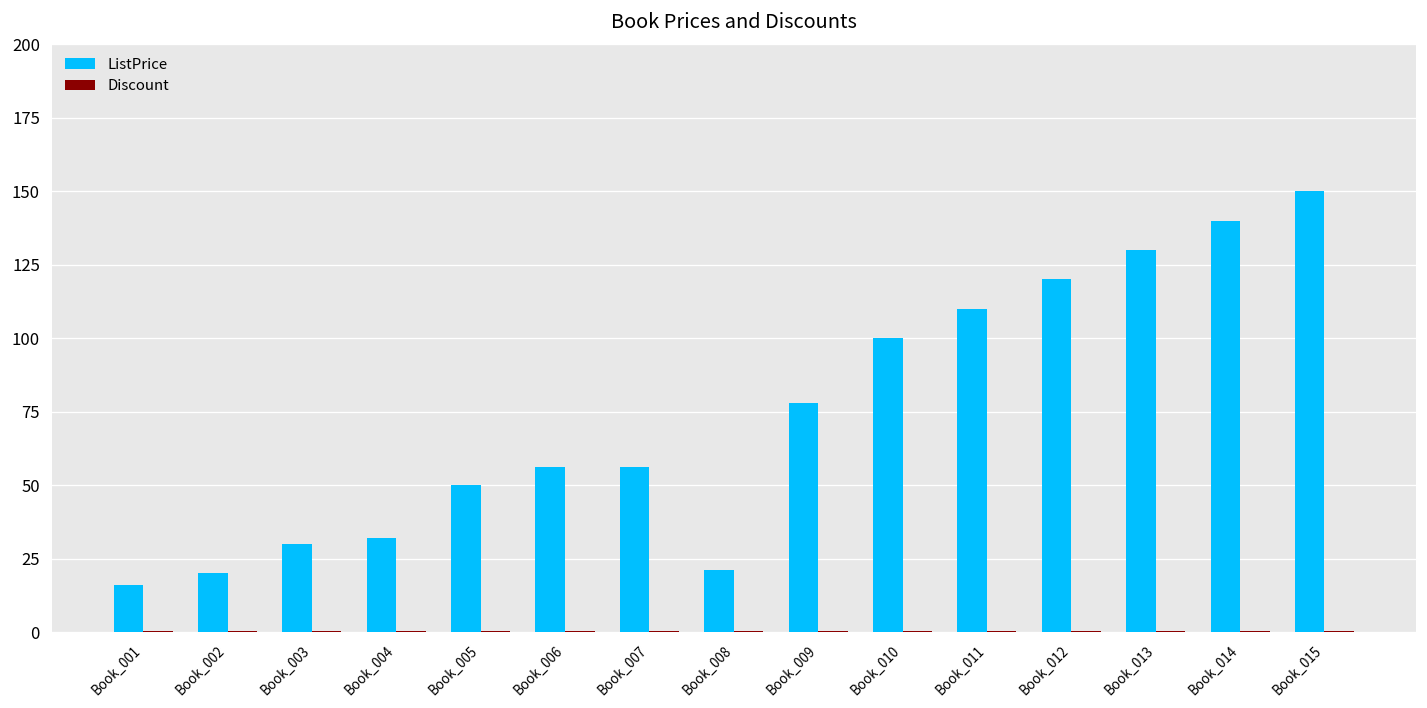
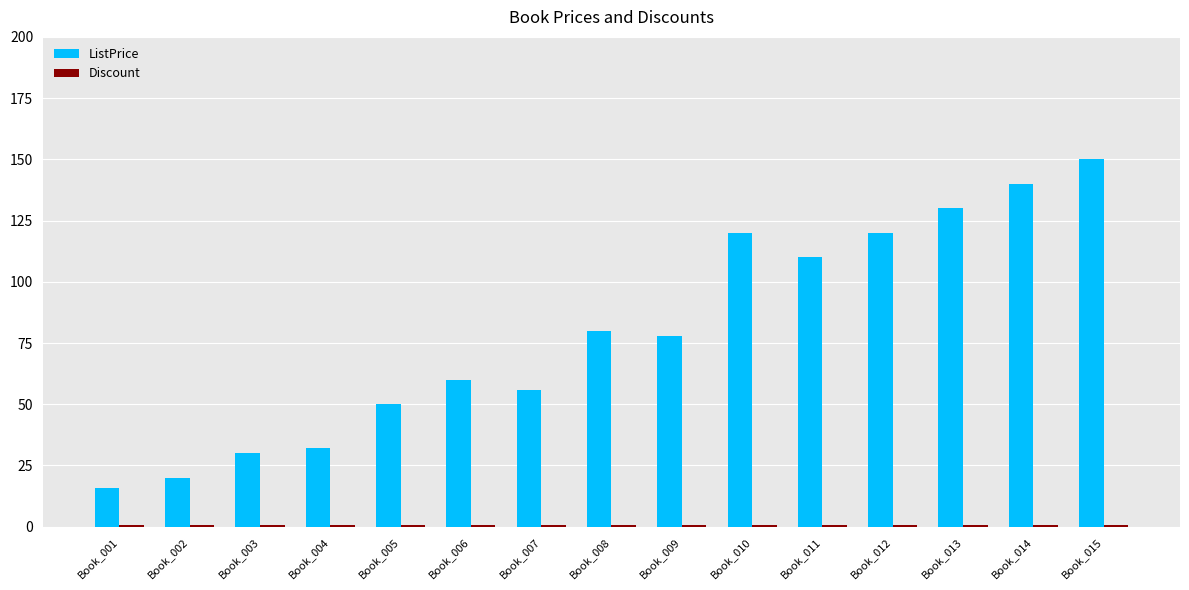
  {
    "ListPrice": {
      "Book_001": 16,
      "Book_002": 20,
      "Book_003": 30,
      "Book_004": 32,
      "Book_005": 50,
-     "Book_006": 56,
+     "Book_006": 60,
      "Book_007": 56,
-     "Book_008": 21,
+     "Book_008": 80,
      "Book_009": 78,
-     "Book_010": 100,
+     "Book_010": 120,
      "Book_011": 110,
      "Book_012": 120,
      "Book_013": 130,
      "Book_014": 140,
      "Book_015": 150
    }
  }
